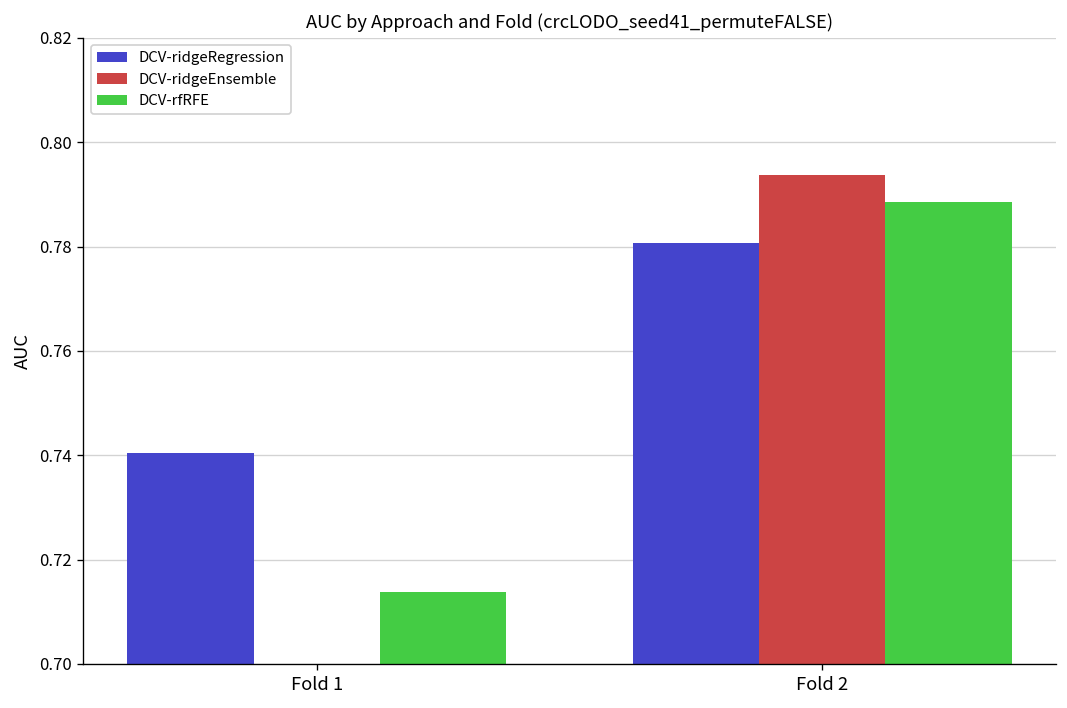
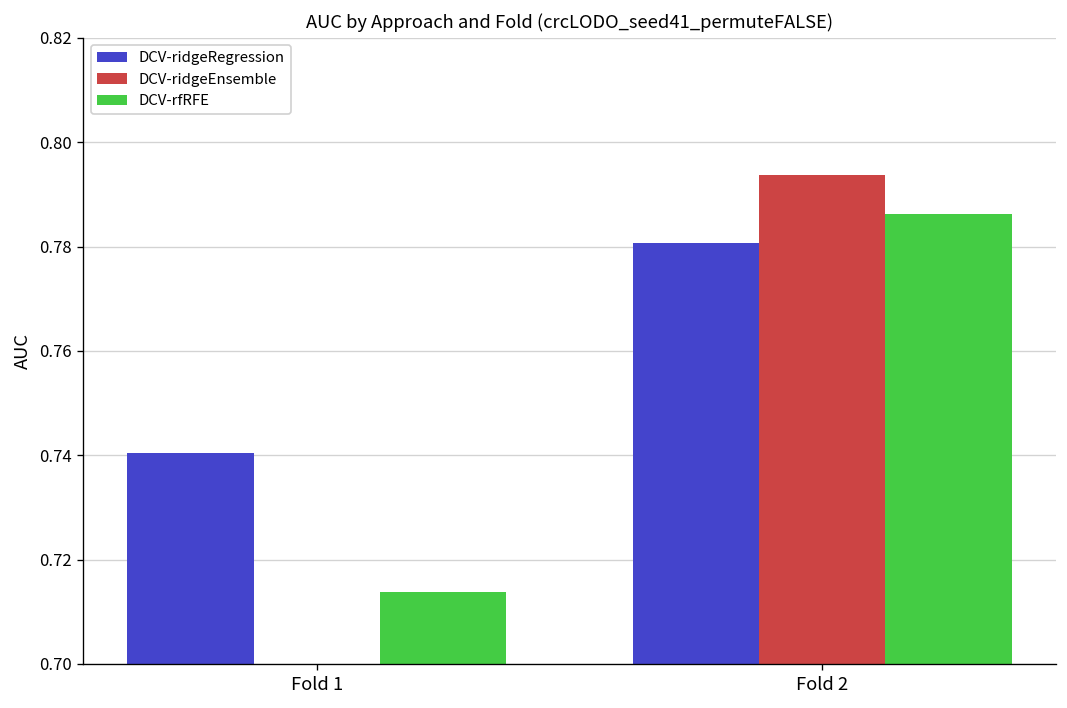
  {
    "DCV-ridgeRegression": {
      "Fold 1": 0.740,
      "Fold 2": 0.781
    },
    "DCV-ridgeEnsemble": {
      "Fold 2": 0.794
    },
    "DCV-rfRFE": {
      "Fold 1": 0.714,
-     "Fold 2": 0.789
+     "Fold 2": 0.786
    }
  }
